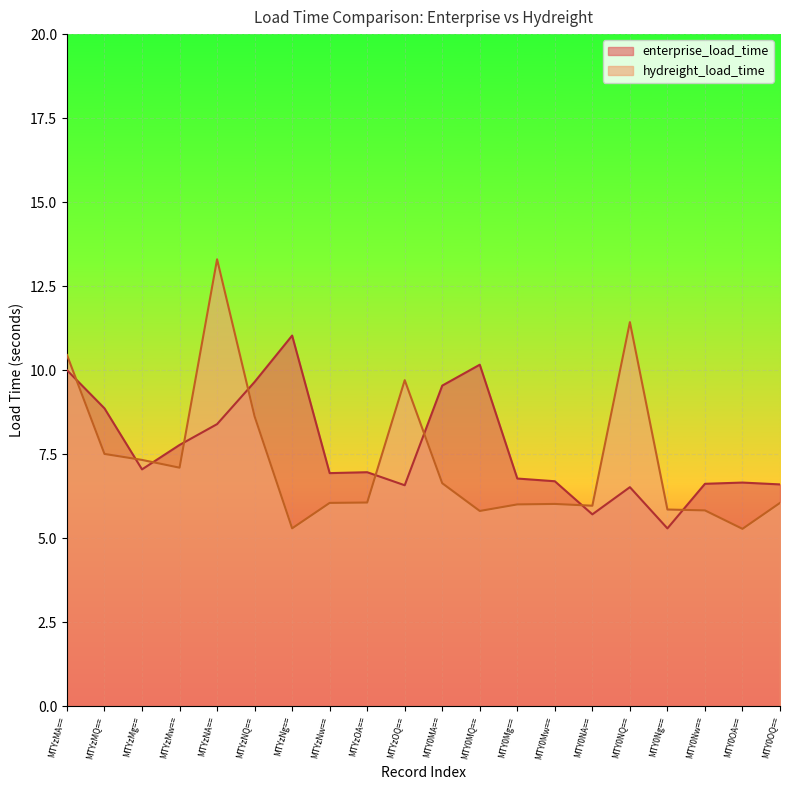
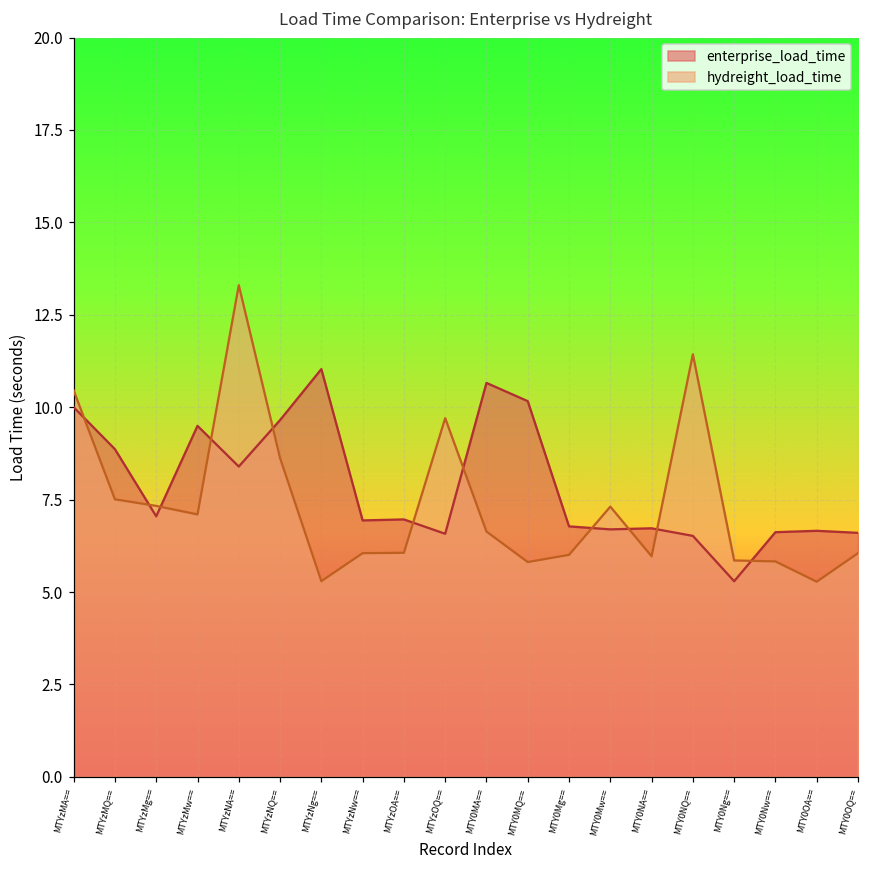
  {
    "enterprise_load_time": {
      "MTYzMA==": 10.0,
      "MTYzMQ==": 8.9,
      "MTYzMg==": 7.0,
-     "MTYzMw==": 7.8,
+     "MTYzMw==": 9.5,
      "MTYzNA==": 8.4,
      "MTYzNQ==": 9.7,
      "MTYzNg==": 11.0,
      "MTYzNw==": 6.9,
      "MTYzOA==": 7.0,
      "MTYzOQ==": 6.6,
-     "MTY0MA==": 9.5,
+     "MTY0MA==": 10.7,
      "MTY0MQ==": 10.2,
      "MTY0Mg==": 6.8,
      "MTY0Mw==": 6.7,
-     "MTY0NA==": 5.7,
+     "MTY0NA==": 6.7,
      "MTY0NQ==": 6.5,
      "MTY0Ng==": 5.3,
      "MTY0Nw==": 6.6,
      "MTY0OA==": 6.7,
      "MTY0OQ==": 6.6
    },
    "hydreight_load_time": {
      "MTYzMA==": 10.5,
      "MTYzMQ==": 7.5,
      "MTYzMg==": 7.3,
      "MTYzMw==": 7.1,
      "MTYzNA==": 13.3,
      "MTYzNQ==": 8.6,
      "MTYzNg==": 5.3,
      "MTYzNw==": 6.1,
      "MTYzOA==": 6.1,
      "MTYzOQ==": 9.7,
      "MTY0MA==": 6.6,
      "MTY0MQ==": 5.8,
      "MTY0Mg==": 6.0,
-     "MTY0Mw==": 6.0,
+     "MTY0Mw==": 7.3,
      "MTY0NA==": 6.0,
      "MTY0NQ==": 11.4,
      "MTY0Ng==": 5.9,
      "MTY0Nw==": 5.8,
      "MTY0OA==": 5.3,
      "MTY0OQ==": 6.1
    }
  }
